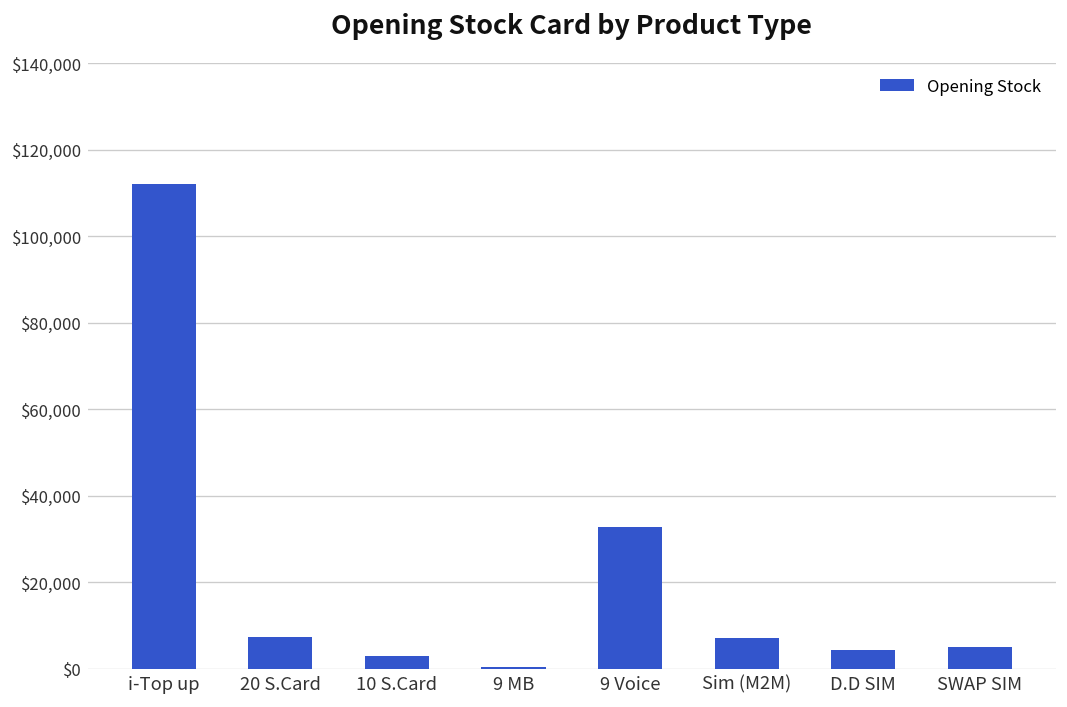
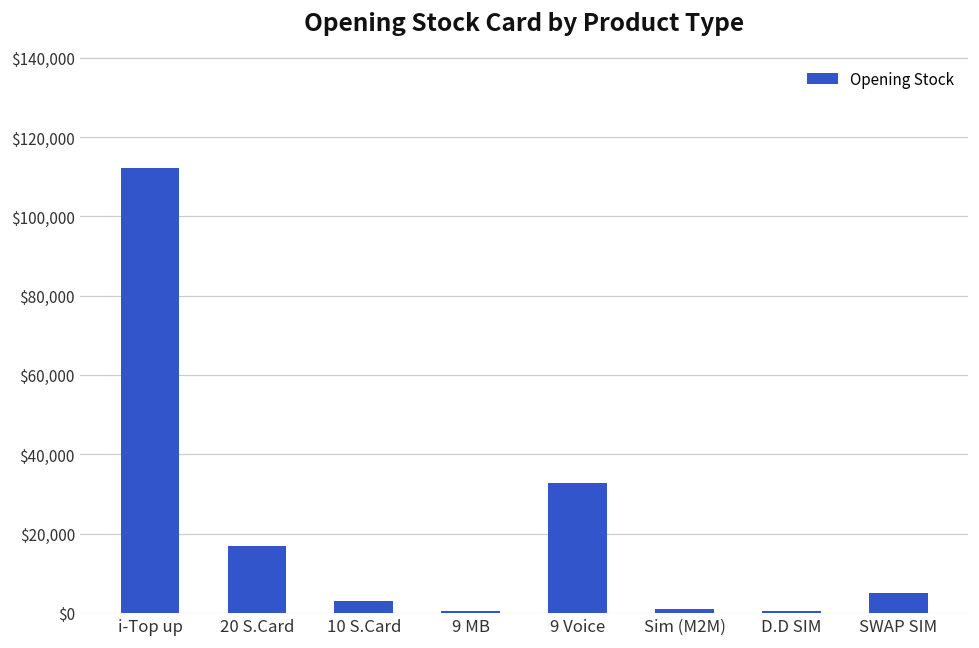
  {
    "i-Top up": "$112,000",
-   "20 S.Card": "$7,000",
+   "20 S.Card": "$17,000",
    "10 S.Card": "$3,000",
    "9 Voice": "$33,000",
-   "Sim (M2M)": "$7,000",
-   "D.D SIM": "$4,000",
+   "Sim (M2M)": "$1,000",
+   "D.D SIM": "$1,000",
    "SWAP SIM": "$5,000"
  }
